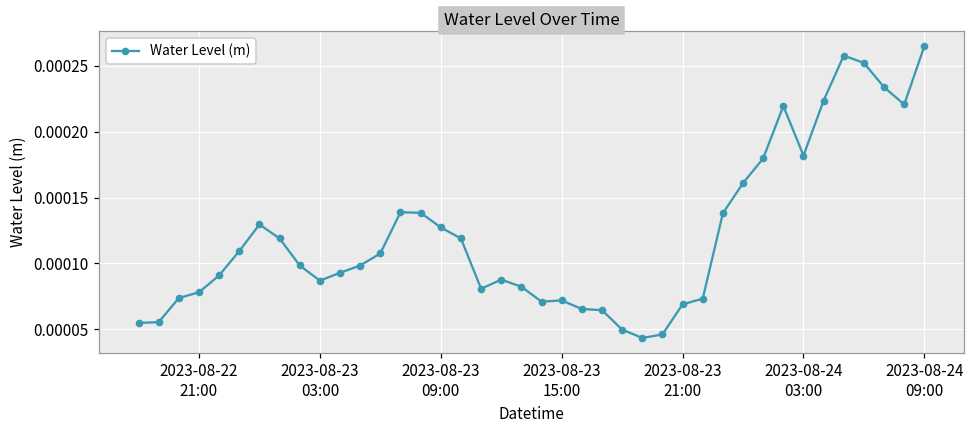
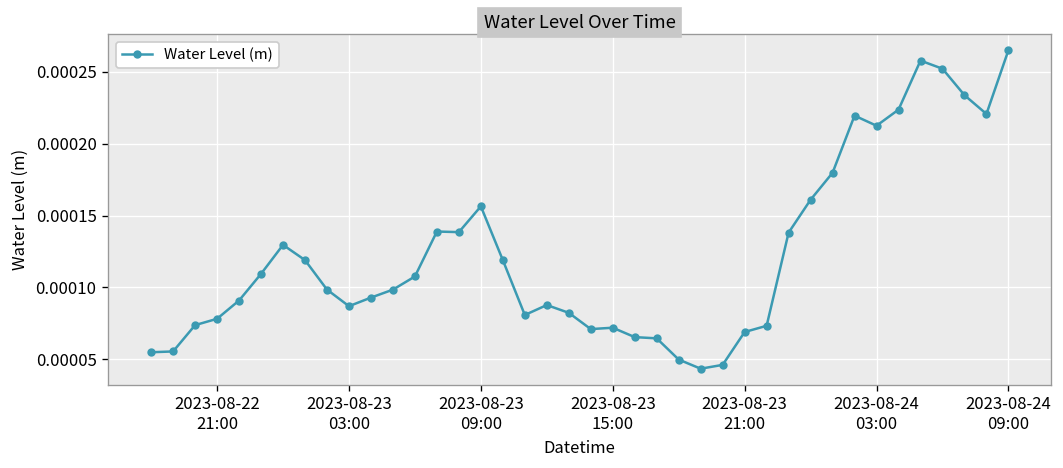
  {
    "2023-08-22 21:00": 0.000078,
    "2023-08-23 03:00": 0.000087,
-   "2023-08-23 09:00": 0.000127,
+   "2023-08-23 09:00": 0.000156,
    "2023-08-23 15:00": 0.000072,
    "2023-08-23 21:00": 0.000069,
-   "2023-08-24 03:00": 0.000182,
+   "2023-08-24 03:00": 0.000213,
    "2023-08-24 09:00": 0.000265
  }
